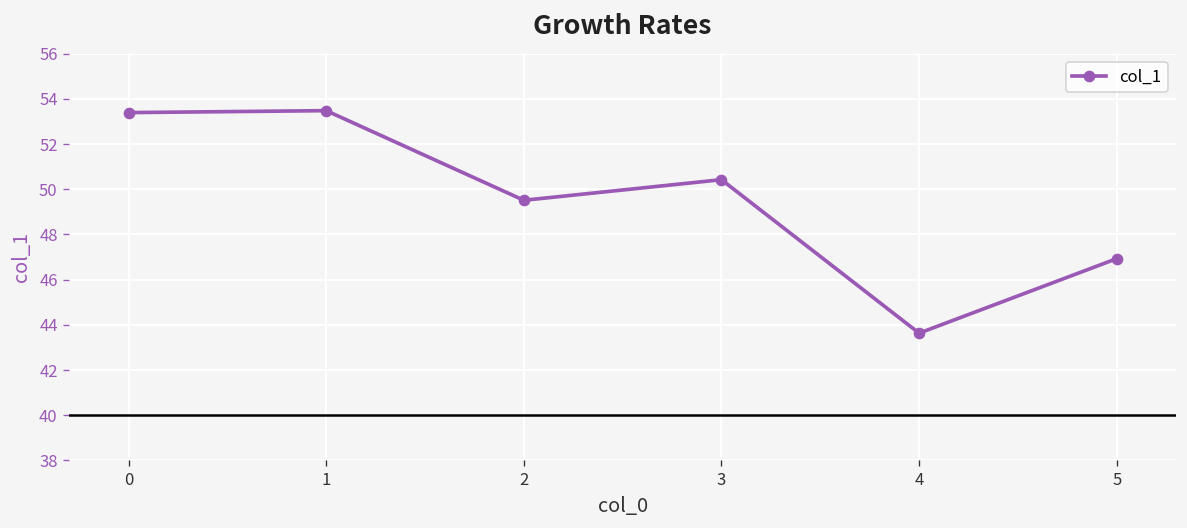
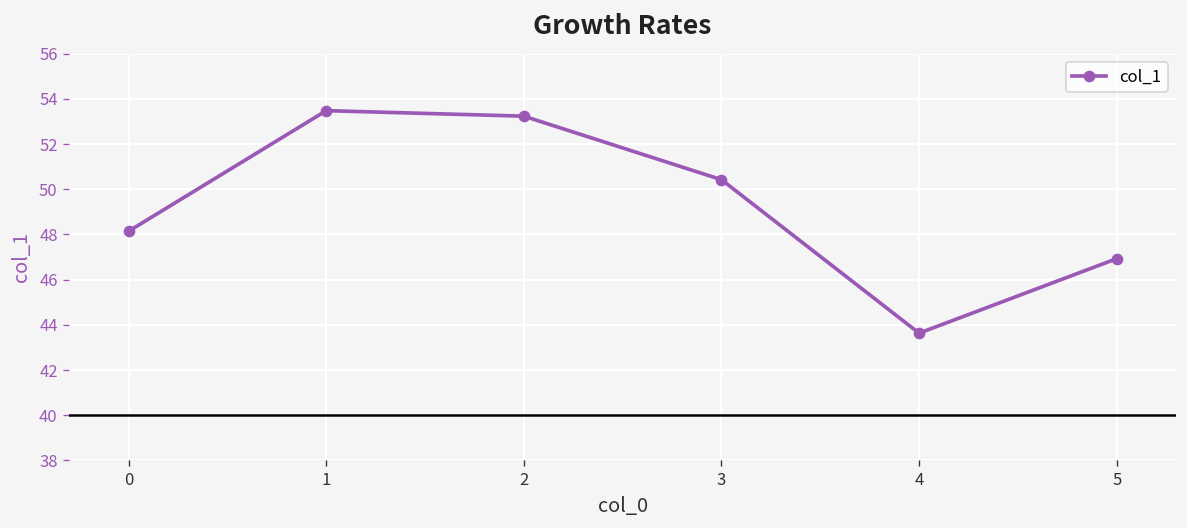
  {
-   "0": 53.4,
+   "0": 48.1,
    "1": 53.5,
-   "2": 49.5,
+   "2": 53.2,
    "3": 50.4,
    "4": 43.6,
    "5": 46.9
  }
